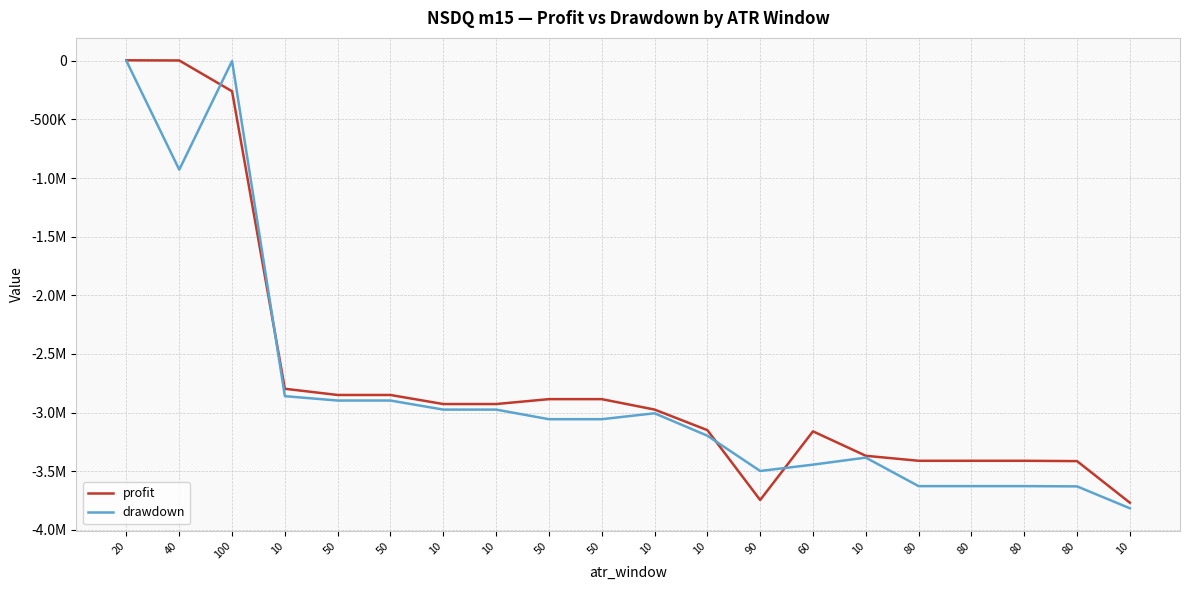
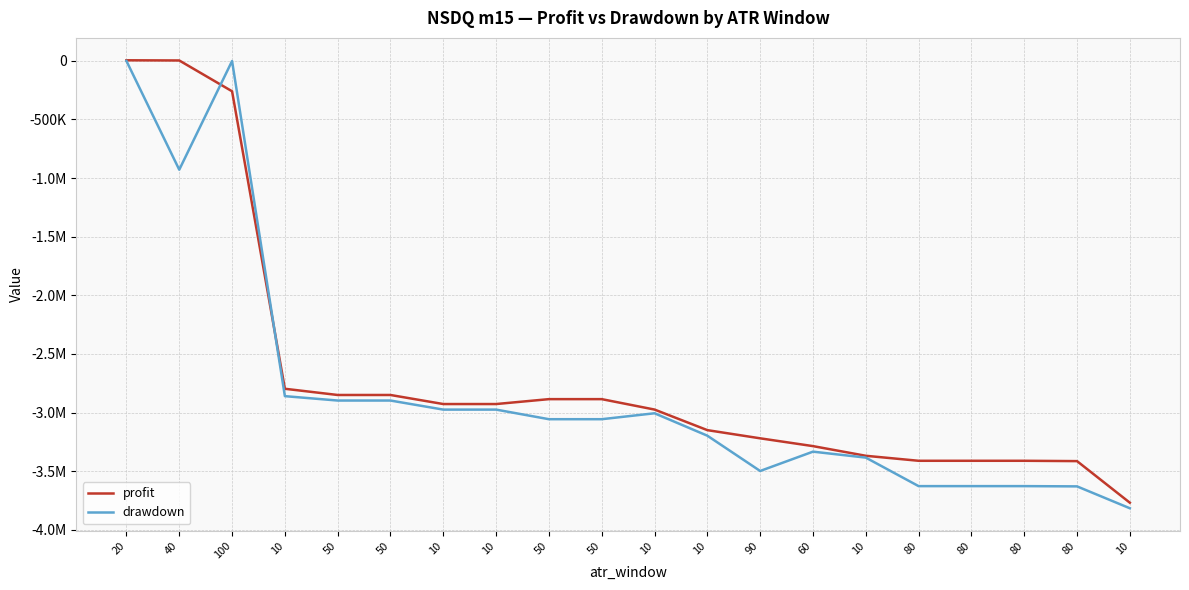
  {
    "profit": {
      "40": 0,
      "100": -260000,
-     "90": -3750000,
-     "60": -3160000
+     "90": -3220000,
+     "60": -3290000
    },
    "drawdown": {
      "40": -930000,
      "100": 0,
      "90": -3500000,
-     "60": -3440000
+     "60": -3330000
    }
  }
